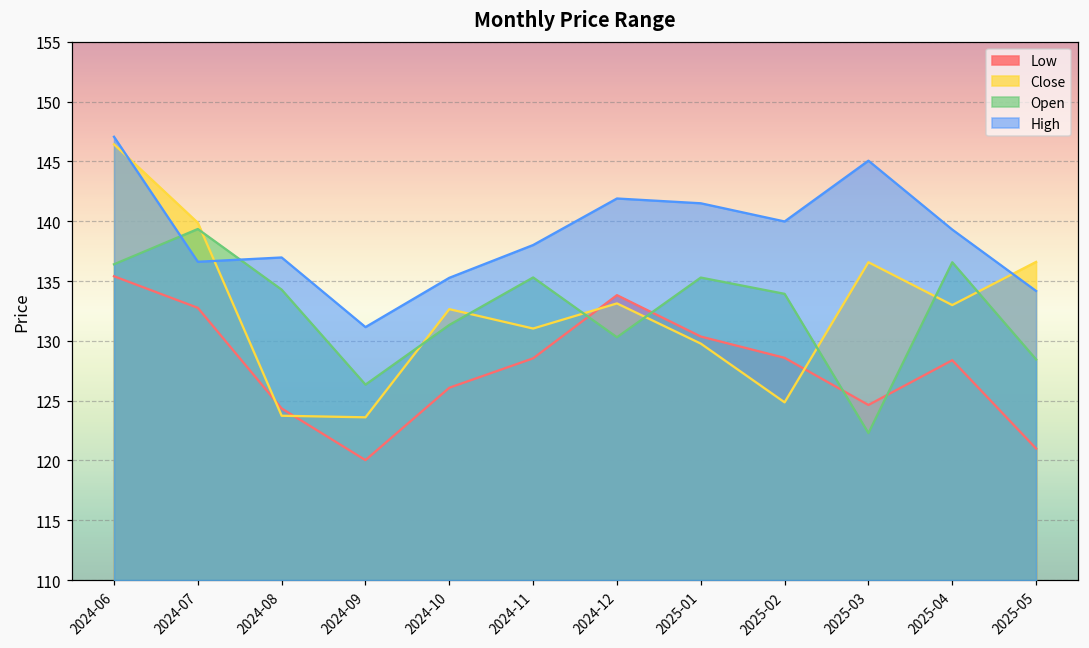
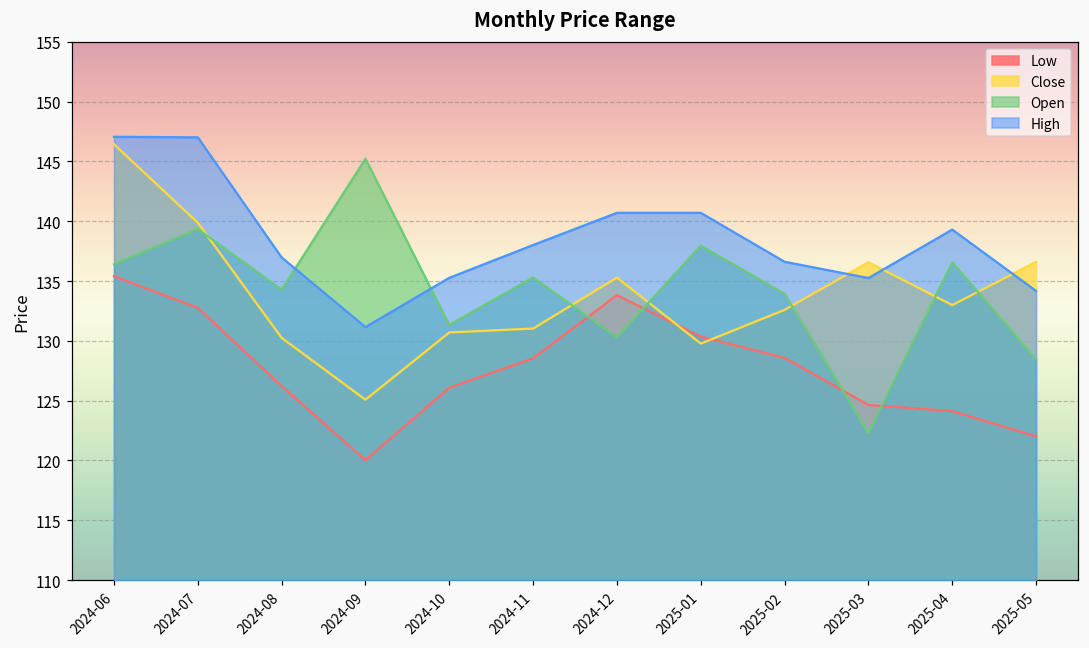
  {
    "Low": {
      "2024-06": 135.4,
      "2024-07": 132.8,
-     "2024-08": 124.4,
+     "2024-08": 126.2,
      "2024-09": 120.0,
      "2024-10": 126.1,
      "2024-11": 128.5,
      "2024-12": 133.8,
      "2025-01": 130.4,
      "2025-02": 128.6,
      "2025-03": 124.6,
-     "2025-04": 128.4,
-     "2025-05": 121.0
+     "2025-04": 124.1,
+     "2025-05": 122.0
    },
    "Close": {
      "2024-06": 146.4,
      "2024-07": 139.9,
-     "2024-08": 123.7,
-     "2024-09": 123.6,
-     "2024-10": 132.7,
+     "2024-08": 130.3,
+     "2024-09": 125.1,
+     "2024-10": 130.7,
      "2024-11": 131.0,
-     "2024-12": 133.1,
+     "2024-12": 135.3,
      "2025-01": 129.8,
-     "2025-02": 124.9,
+     "2025-02": 132.6,
      "2025-03": 136.6,
      "2025-04": 133.0,
      "2025-05": 136.6
    },
    "Open": {
      "2024-06": 136.4,
      "2024-07": 139.4,
      "2024-08": 134.3,
-     "2024-09": 126.3,
+     "2024-09": 145.2,
      "2024-10": 131.3,
      "2024-11": 135.3,
      "2024-12": 130.3,
-     "2025-01": 135.3,
+     "2025-01": 138.0,
      "2025-02": 133.9,
      "2025-03": 122.3,
      "2025-04": 136.6,
      "2025-05": 128.5
    },
    "High": {
      "2024-06": 147.1,
-     "2024-07": 136.6,
+     "2024-07": 147.0,
      "2024-08": 137.0,
      "2024-09": 131.2,
      "2024-10": 135.3,
      "2024-11": 138.0,
-     "2024-12": 141.9,
-     "2025-01": 141.5,
-     "2025-02": 140.0,
-     "2025-03": 145.1,
+     "2024-12": 140.7,
+     "2025-01": 140.7,
+     "2025-02": 136.6,
+     "2025-03": 135.3,
      "2025-04": 139.3,
      "2025-05": 134.2
    }
  }
